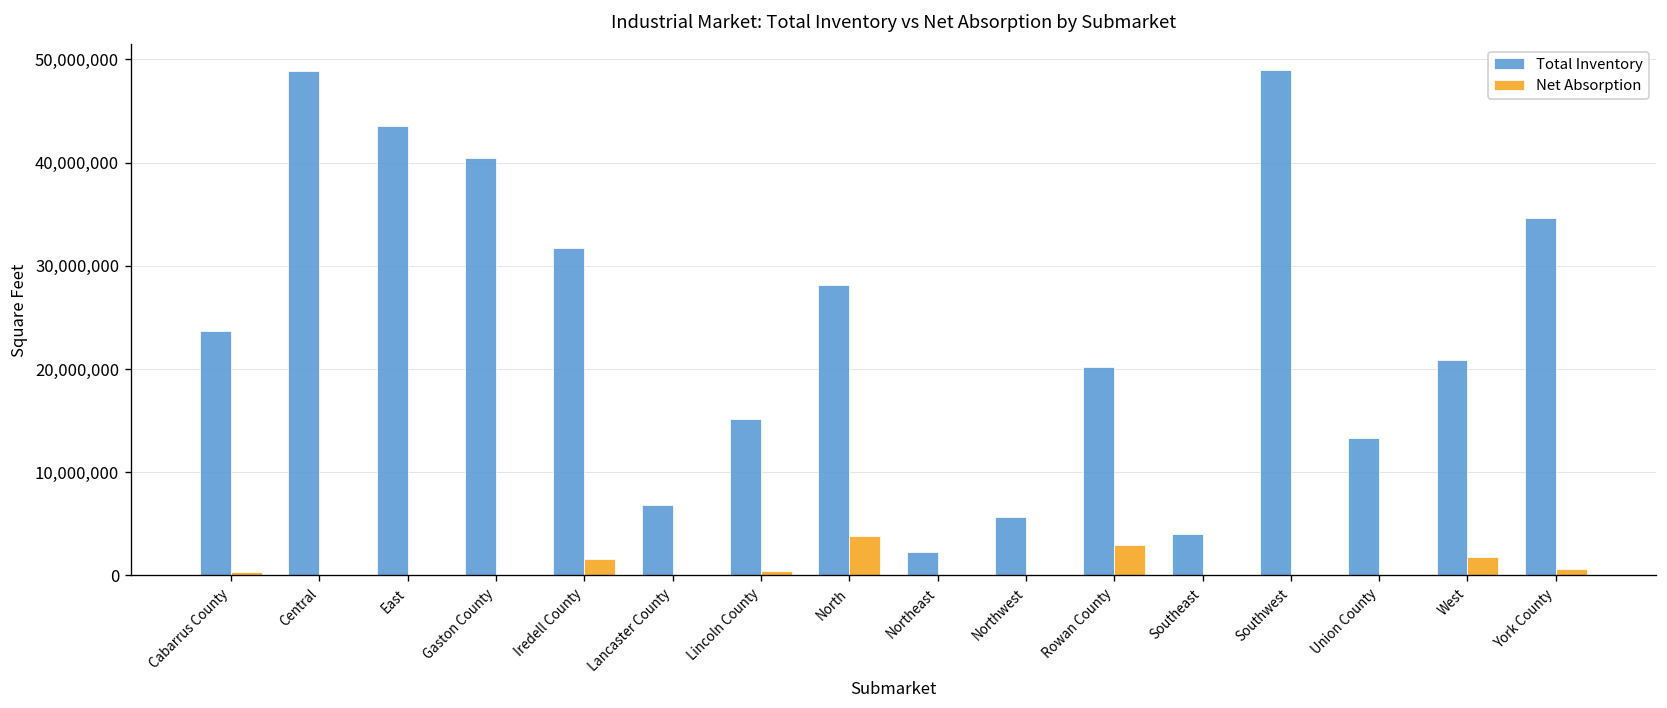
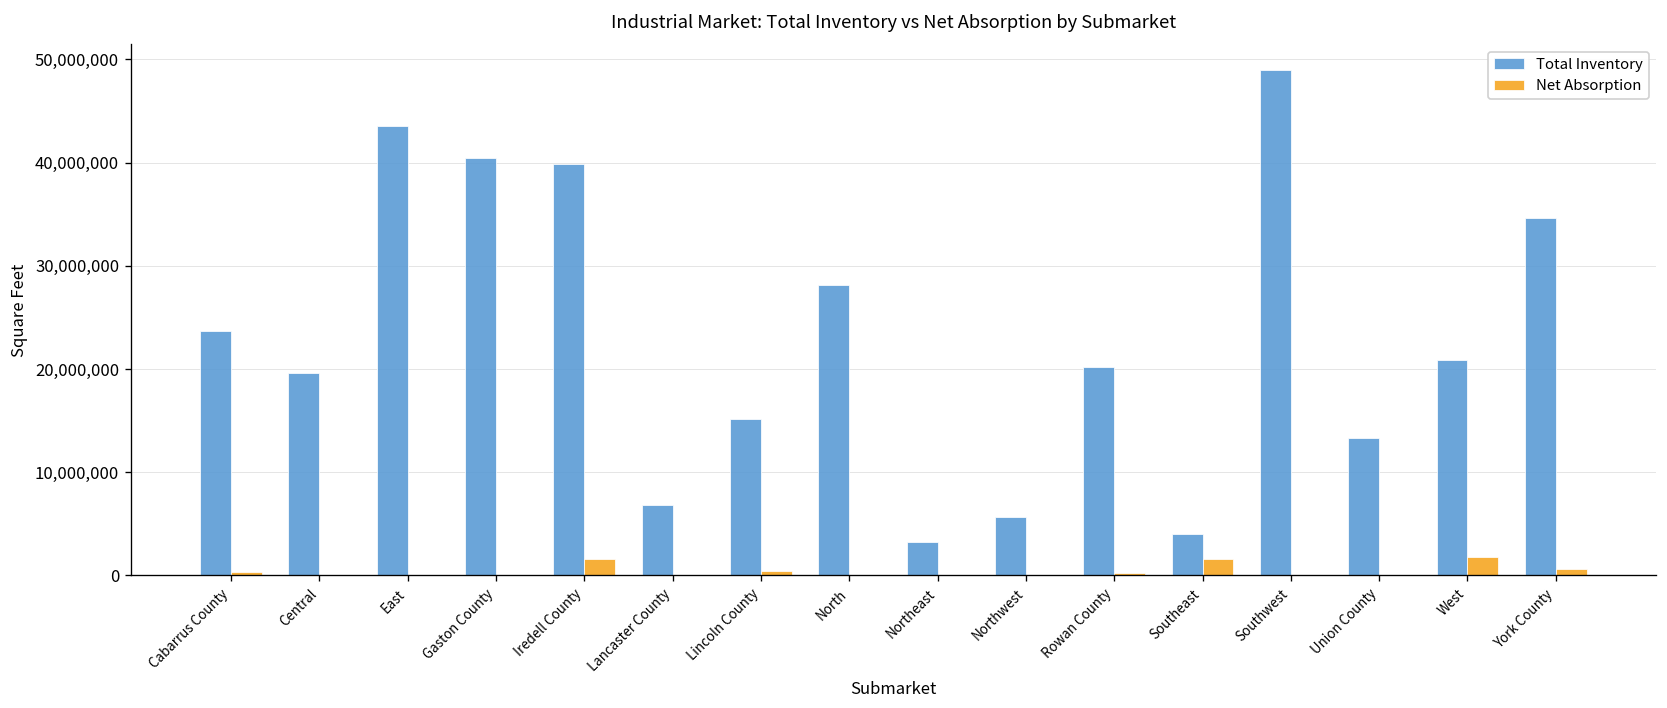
  {
    "Total Inventory": {
      "Cabarrus County": "24,000,000",
-     "Central": "49,000,000",
+     "Central": "20,000,000",
      "East": "44,000,000",
      "Gaston County": "40,000,000",
-     "Iredell County": "32,000,000",
+     "Iredell County": "40,000,000",
      "Lancaster County": "7,000,000",
      "Lincoln County": "15,000,000",
      "North": "28,000,000",
-     "Northeast": "2,000,000",
+     "Northeast": "3,000,000",
      "Northwest": "6,000,000",
      "Rowan County": "20,000,000",
      "Southeast": "4,000,000",
      "Southwest": "49,000,000",
      "Union County": "13,000,000",
      "West": "21,000,000",
      "York County": "35,000,000"
    },
    "Net Absorption": {
      "Cabarrus County": "0",
      "East": "0",
      "Iredell County": "2,000,000",
      "Lancaster County": "0",
      "Lincoln County": "0",
-     "North": "4,000,000",
+     "North": "0",
      "Northeast": "0",
-     "Rowan County": "3,000,000",
-     "Southeast": "0",
+     "Rowan County": "0",
+     "Southeast": "2,000,000",
      "West": "2,000,000",
      "York County": "1,000,000"
    }
  }
